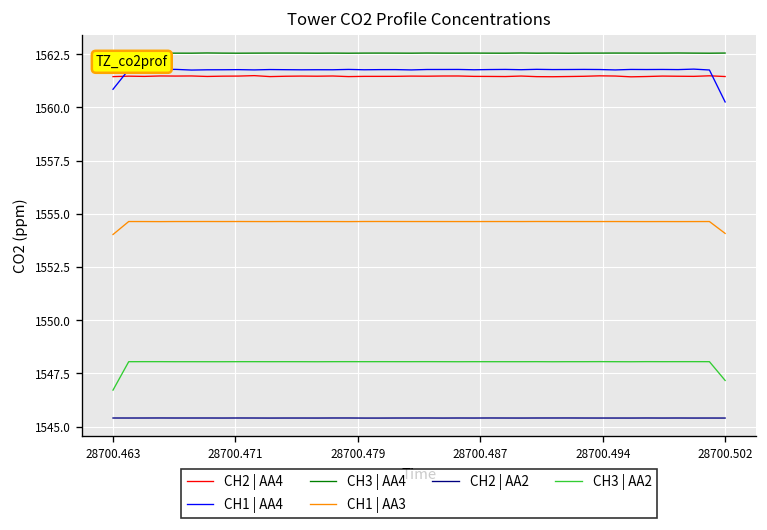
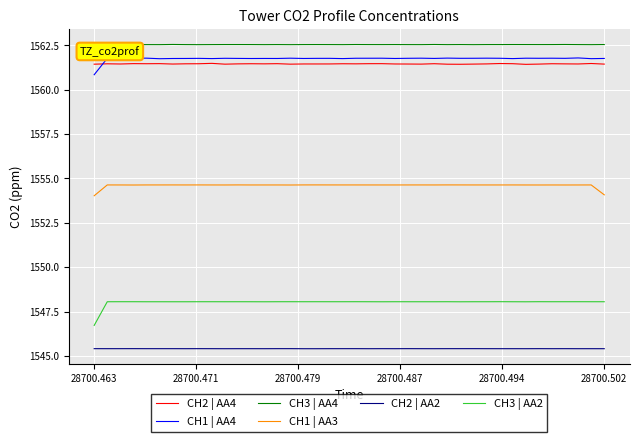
  {
    "CH2 | AA4": {
      "28700.463": 1561.4,
      "28700.502": 1561.4
    },
    "CH1 | AA4": {
      "28700.463": 1560.8,
-     "28700.502": 1560.3
+     "28700.502": 1561.8
    },
    "CH3 | AA4": {
      "28700.502": 1562.6
    },
    "CH1 | AA3": {
      "28700.463": 1554.0,
      "28700.502": 1554.1
    },
    "CH2 | AA2": {
      "28700.463": 1545.4,
      "28700.502": 1545.4
    },
    "CH3 | AA2": {
      "28700.463": 1546.7,
-     "28700.502": 1547.2
+     "28700.502": 1548.1
    }
  }
